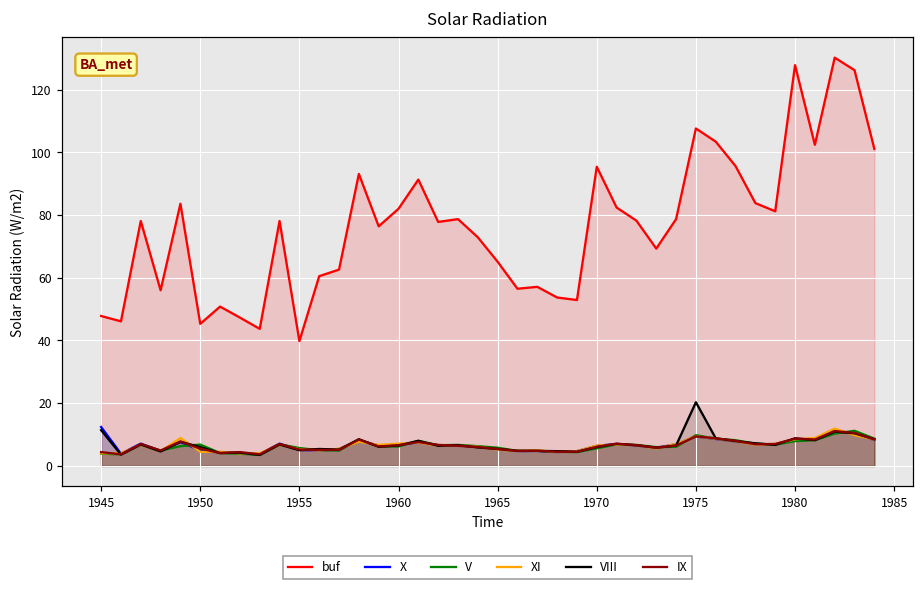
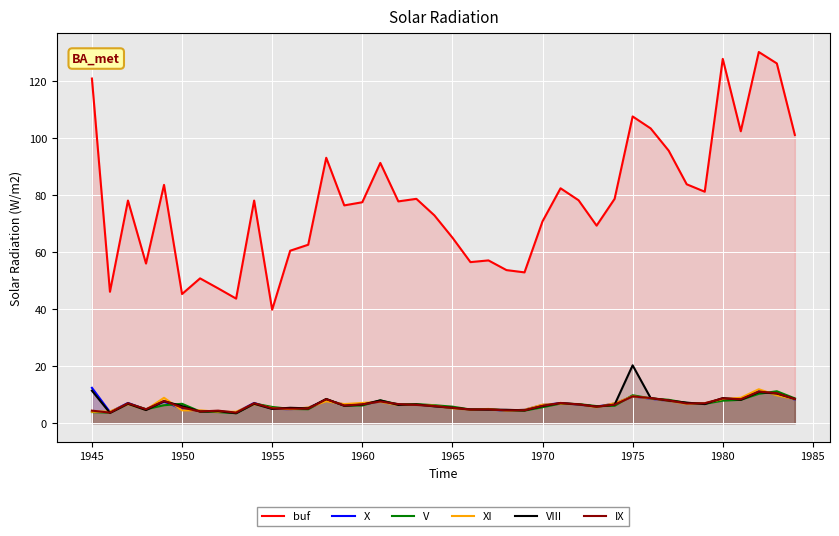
  {
    "buf": {
-     "1945": 48,
+     "1945": 121,
      "1950": 45,
      "1955": 40,
-     "1960": 82,
+     "1960": 78,
      "1965": 65,
-     "1970": 95,
+     "1970": 71,
      "1975": 108,
      "1980": 128
    },
    "X": {
      "1945": 12
    },
    "VIII": {
      "1945": 11,
      "1975": 20
    }
  }
